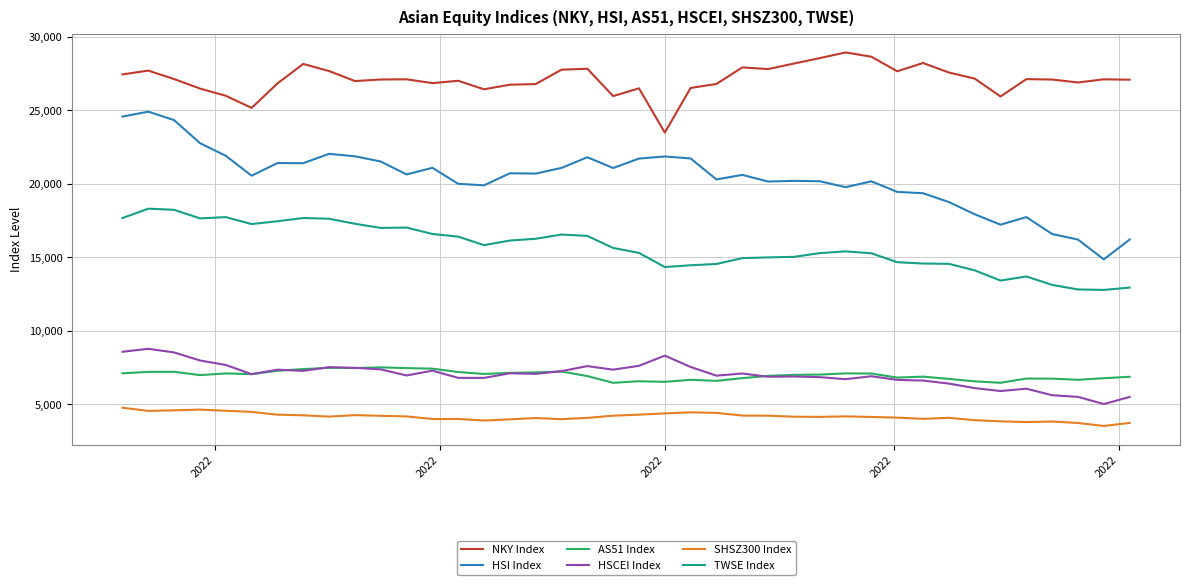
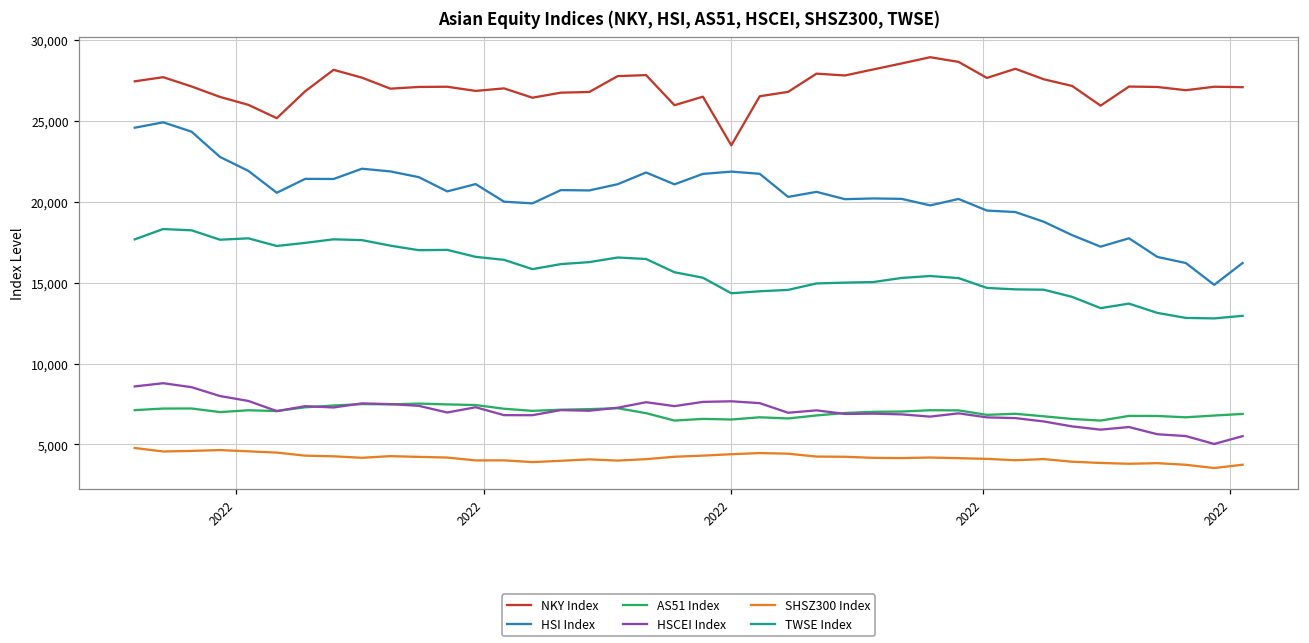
  {
    "NKY Index": {
      "2022": "23,500"
    },
    "HSI Index": {
      "2022": "21,900"
    },
    "HSCEI Index": {
-     "2022": "8,300"
+     "2022": "7,700"
    },
    "SHSZ300 Index": {
      "2022": "4,400"
    }
  }
